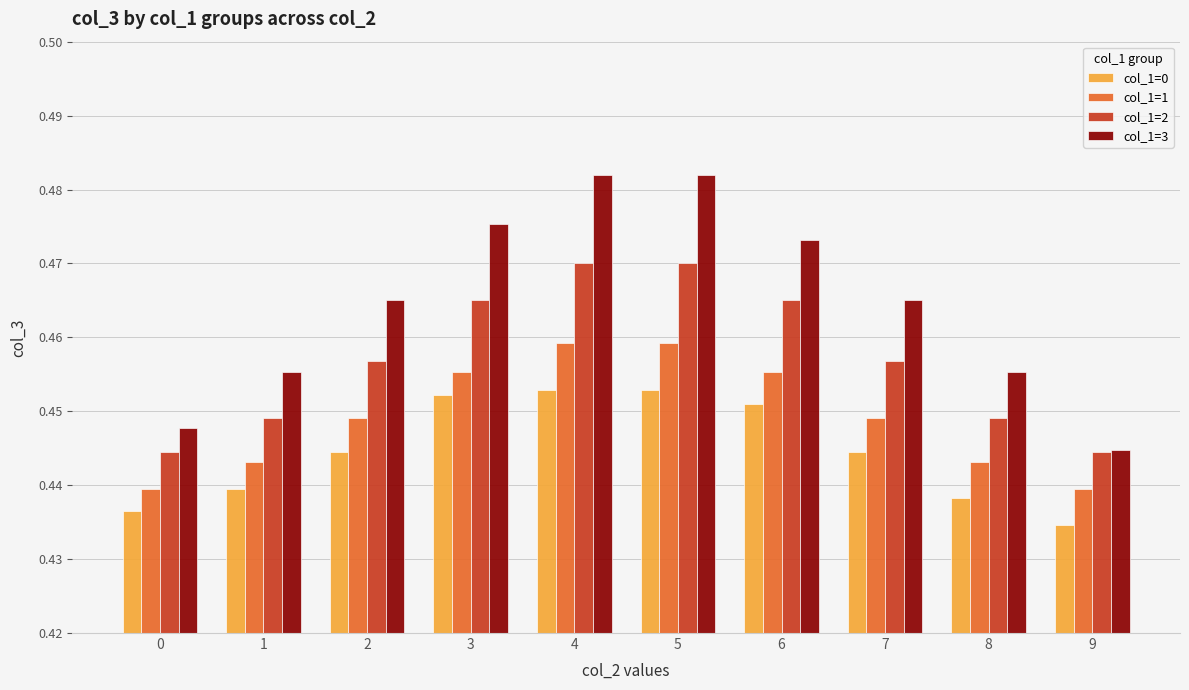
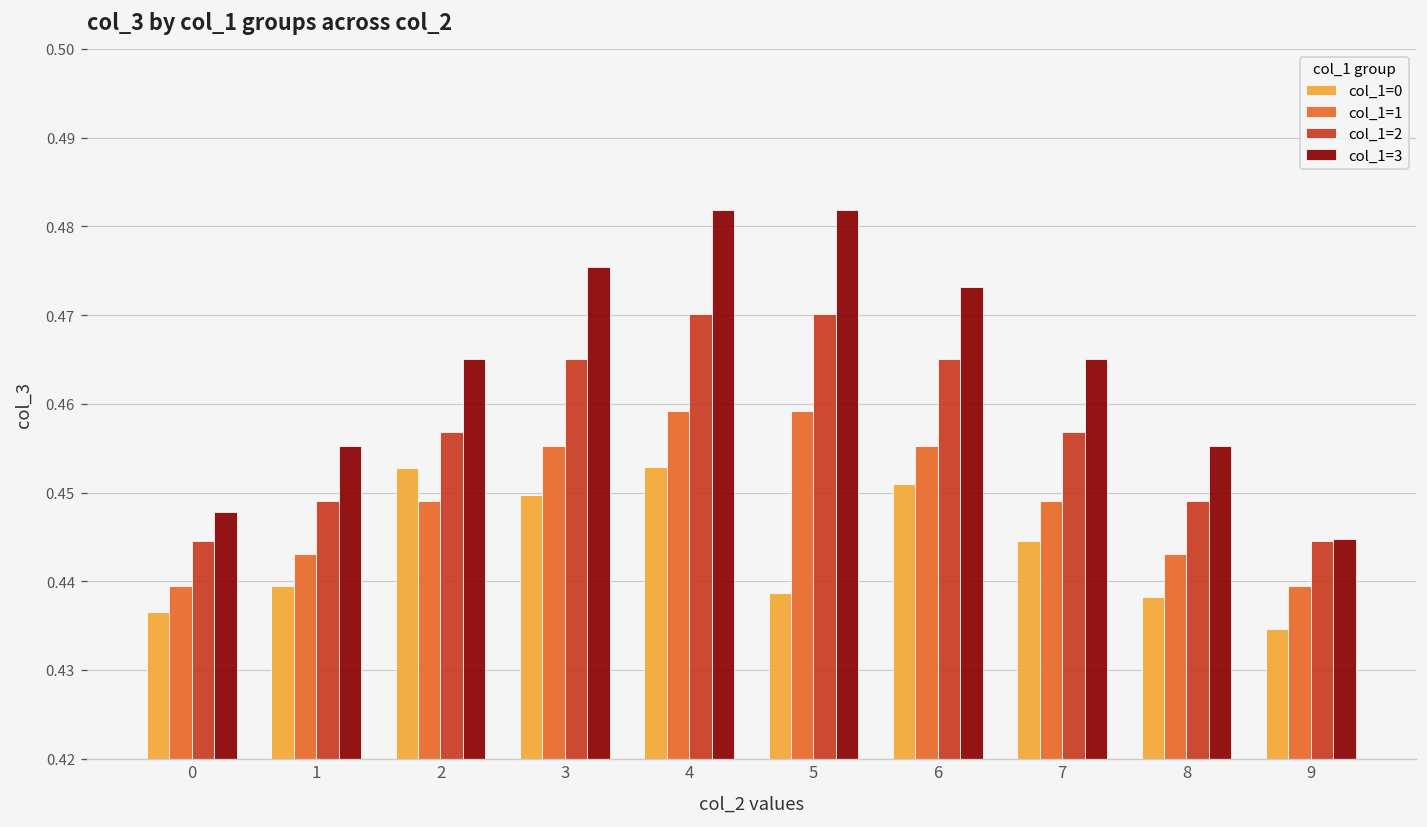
  {
    "col_1=0": {
      "0": 0.437,
      "1": 0.440,
-     "2": 0.445,
-     "3": 0.452,
+     "2": 0.453,
+     "3": 0.450,
      "4": 0.453,
-     "5": 0.453,
+     "5": 0.439,
      "6": 0.451,
      "7": 0.445,
      "8": 0.438,
      "9": 0.435
    },
    "col_1=3": {
      "0": 0.448,
      "1": 0.455,
      "2": 0.465,
      "3": 0.475,
      "4": 0.482,
      "5": 0.482,
      "6": 0.473,
      "7": 0.465,
      "8": 0.455,
      "9": 0.445
    }
  }
